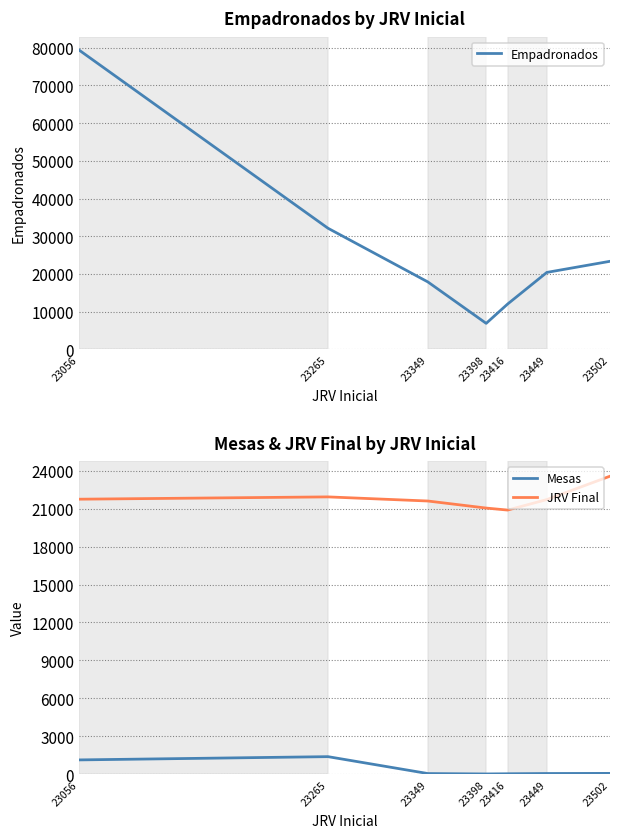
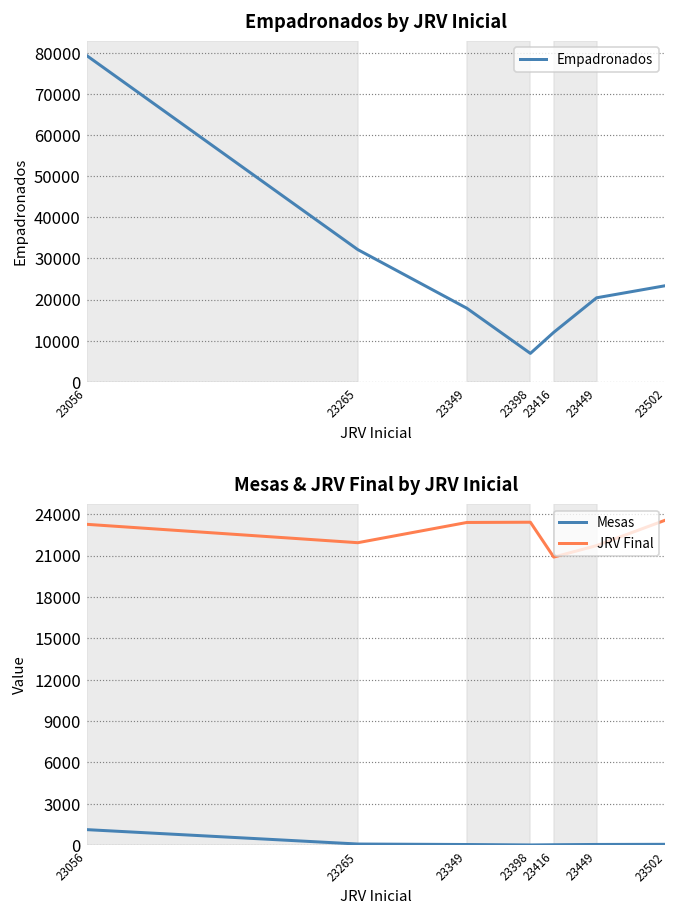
  {
    "Empadronados by JRV Inicial": {
      "23056": 79000,
      "23265": 32000,
      "23349": 18000,
      "23398": 7000,
      "23416": 12000,
      "23449": 20000,
      "23502": 23000
    },
    "Mesas & JRV Final by JRV Inicial": {
      "Mesas": {
        "23056": 1100,
-       "23265": 1400,
+       "23265": 100,
        "23349": 0,
        "23398": 0,
        "23416": 0,
        "23449": 100,
        "23502": 100
      },
      "JRV Final": {
-       "23056": 21700,
+       "23056": 23300,
        "23265": 21900,
-       "23349": 21600,
-       "23398": 21000,
+       "23349": 23400,
+       "23398": 23400,
        "23416": 20900,
        "23502": 23600
      }
    }
  }
